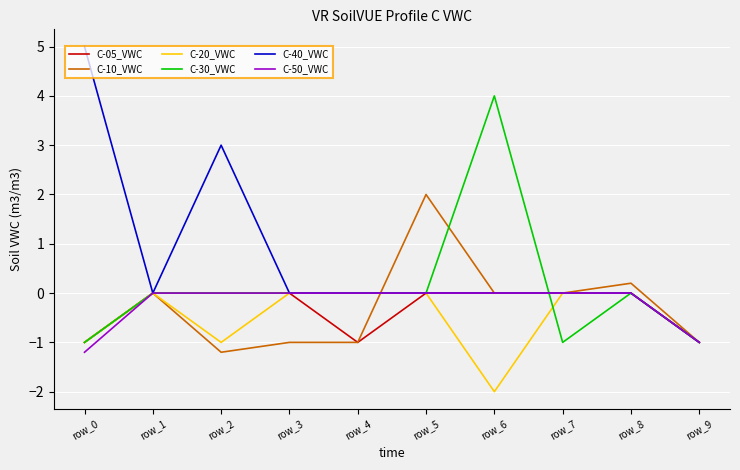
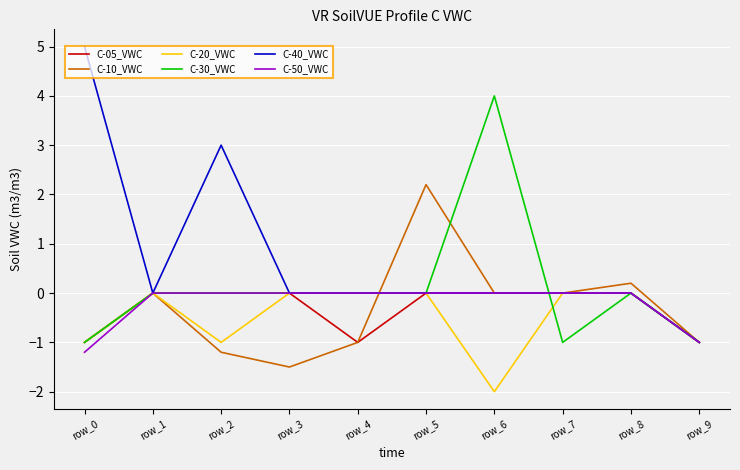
  {
    "C-10_VWC": {
      "row_2": -1.2,
-     "row_3": -1.0,
-     "row_5": 2.0,
+     "row_3": -1.5,
+     "row_5": 2.2,
      "row_8": 0.2
    },
    "C-20_VWC": {
      "row_2": -1.0,
      "row_6": -2.0
    },
    "C-30_VWC": {
      "row_6": 4.0,
      "row_7": -1.0
    },
    "C-40_VWC": {
      "row_2": 3.0
    },
    "C-50_VWC": {
      "row_0": -1.2
    }
  }
